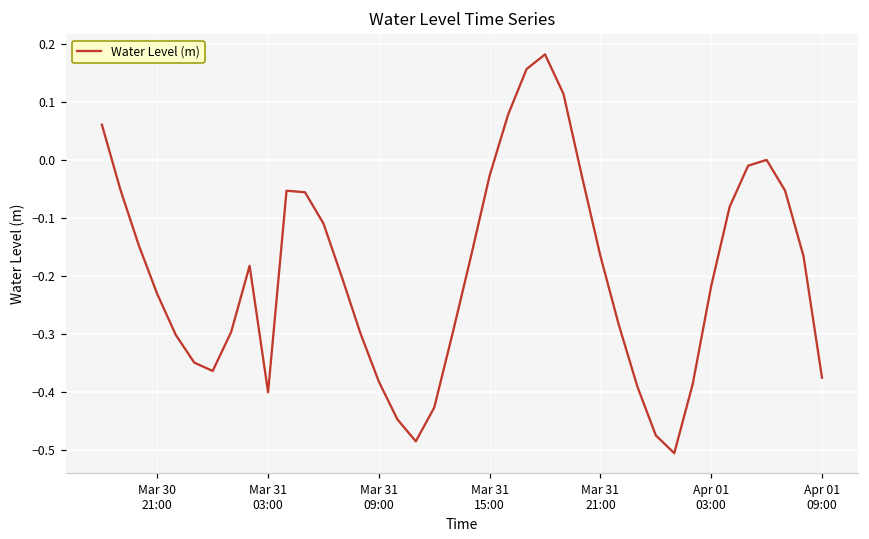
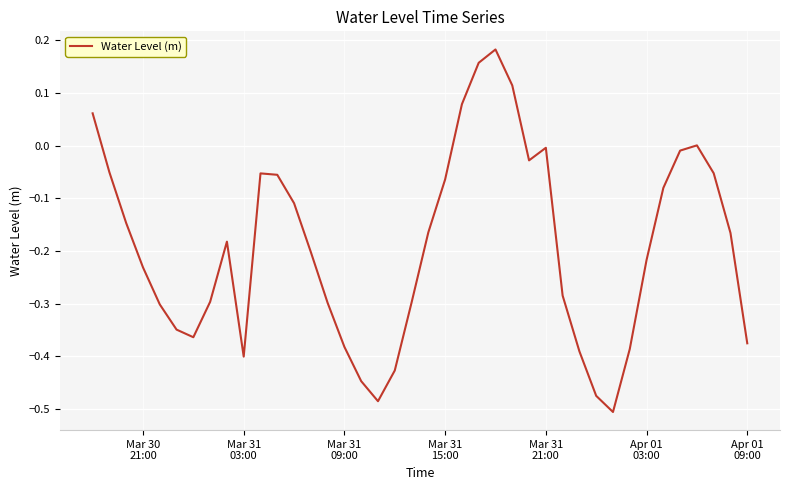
  {
    "Mar 30 21:00": -0.23,
    "Mar 31 03:00": -0.40,
    "Mar 31 09:00": -0.38,
-   "Mar 31 15:00": -0.03,
-   "Mar 31 21:00": -0.17,
+   "Mar 31 15:00": -0.06,
+   "Mar 31 21:00": 0.00,
    "Apr 01 03:00": -0.22,
    "Apr 01 09:00": -0.38
  }
